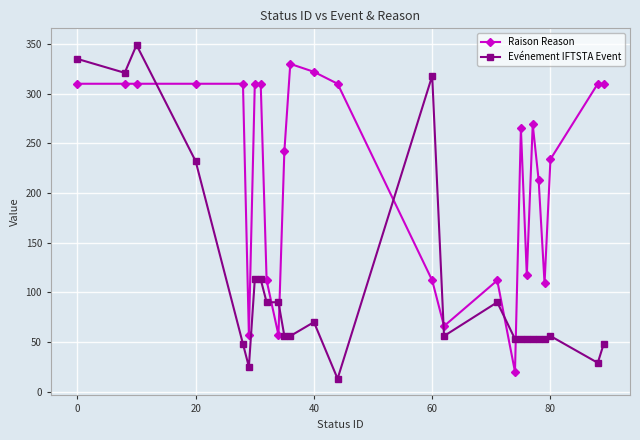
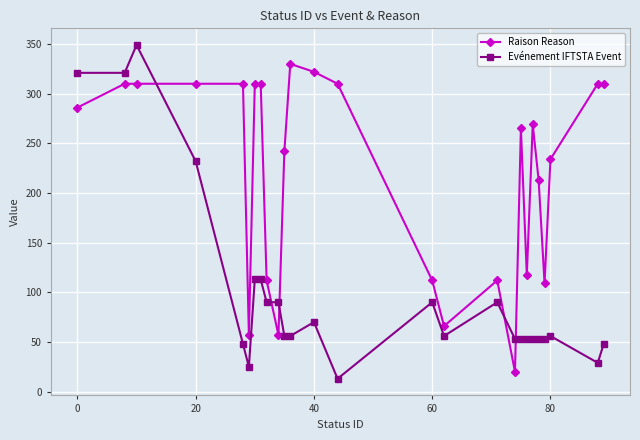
  {
    "Raison Reason": {
-     "0": 310,
+     "0": 290,
      "20": 310,
      "40": 320,
      "60": 110,
      "80": 230
    },
    "Evénement IFTSTA Event": {
-     "0": 340,
+     "0": 320,
      "20": 230,
      "40": 70,
-     "60": 320,
+     "60": 90,
      "80": 60
    }
  }
